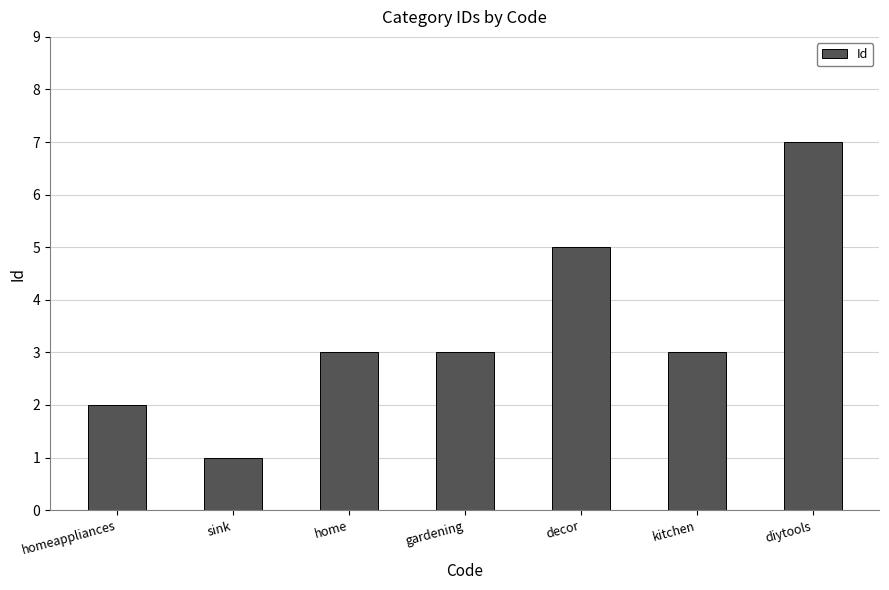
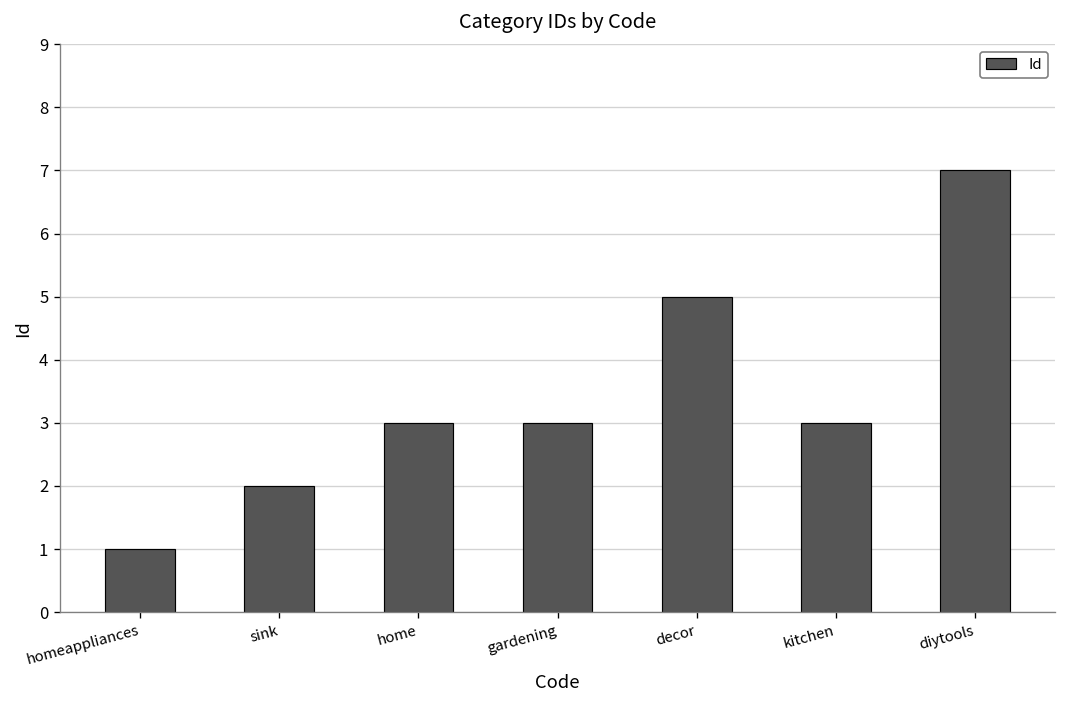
  {
-   "homeappliances": 2,
-   "sink": 1,
+   "homeappliances": 1,
+   "sink": 2,
    "home": 3,
    "gardening": 3,
    "decor": 5,
    "kitchen": 3,
    "diytools": 7
  }
